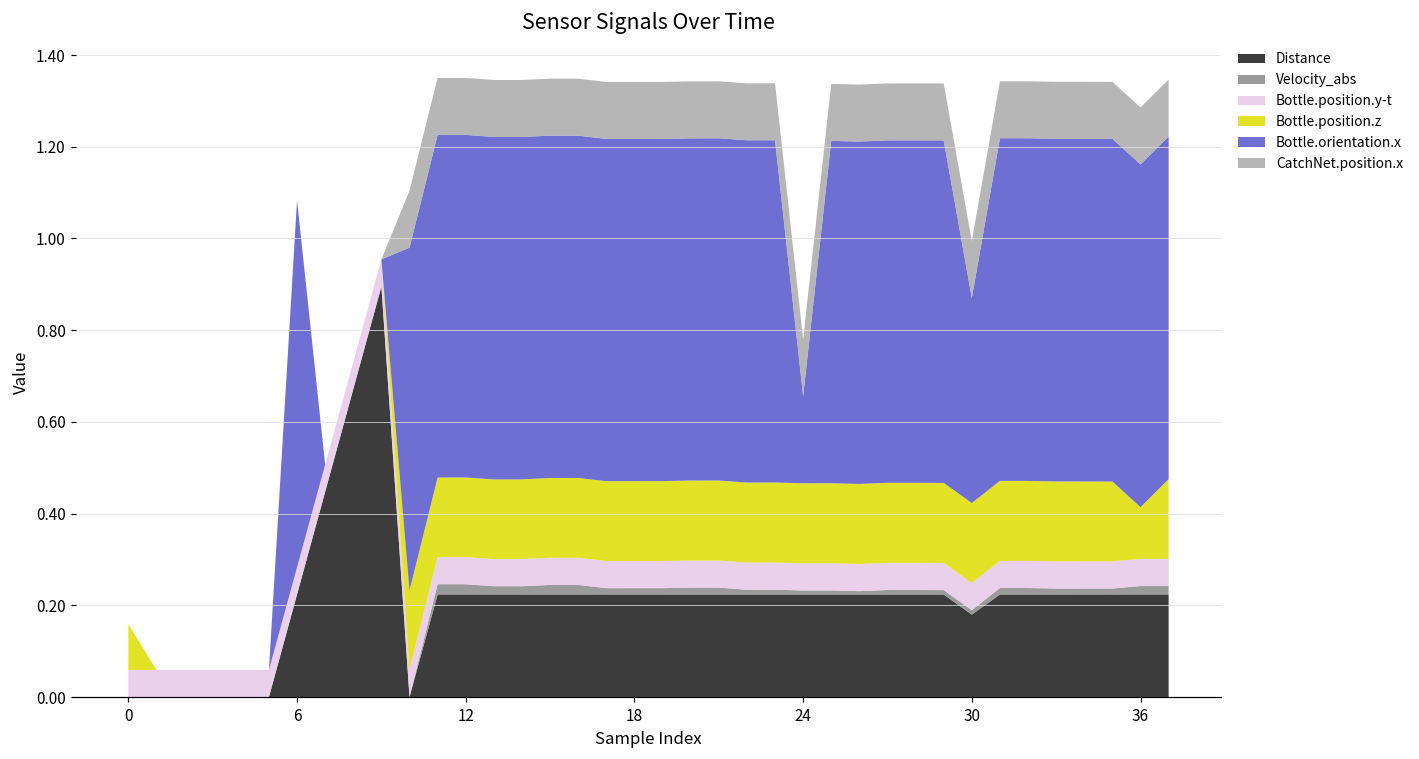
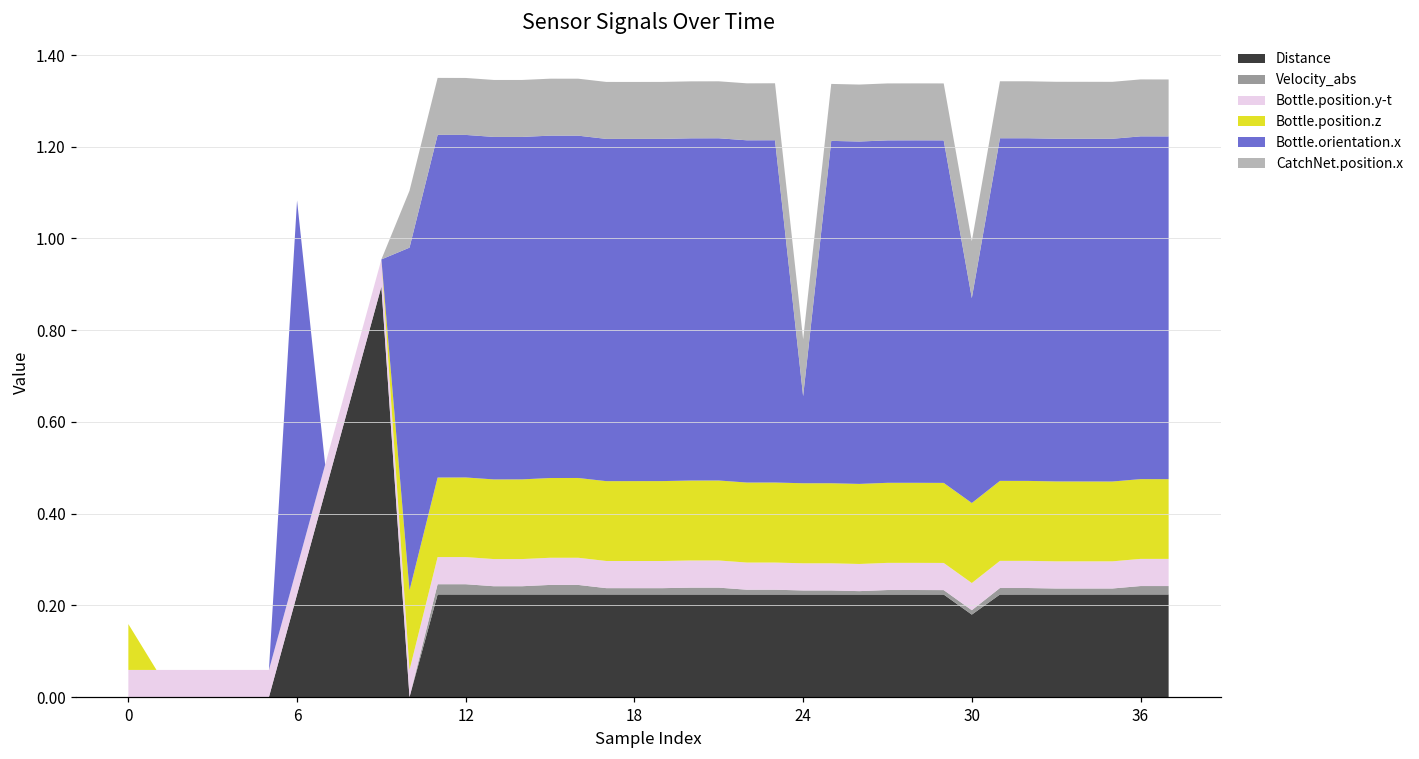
  {
    "Distance": {
      "12": 0.22,
      "18": 0.22,
      "24": 0.22,
      "30": 0.18,
      "36": 0.22
    },
    "Bottle.position.y-t": {
      "0": 0.06,
      "12": 0.06,
      "18": 0.06,
      "24": 0.06,
      "30": 0.06,
      "36": 0.06
    },
    "Bottle.position.z": {
      "12": 0.17,
      "18": 0.17,
      "24": 0.17,
      "30": 0.17,
-     "36": 0.11
+     "36": 0.17
    },
    "Bottle.orientation.x": {
      "12": 0.75,
      "18": 0.75,
      "24": 0.19,
      "30": 0.45,
      "36": 0.75
    }
  }
